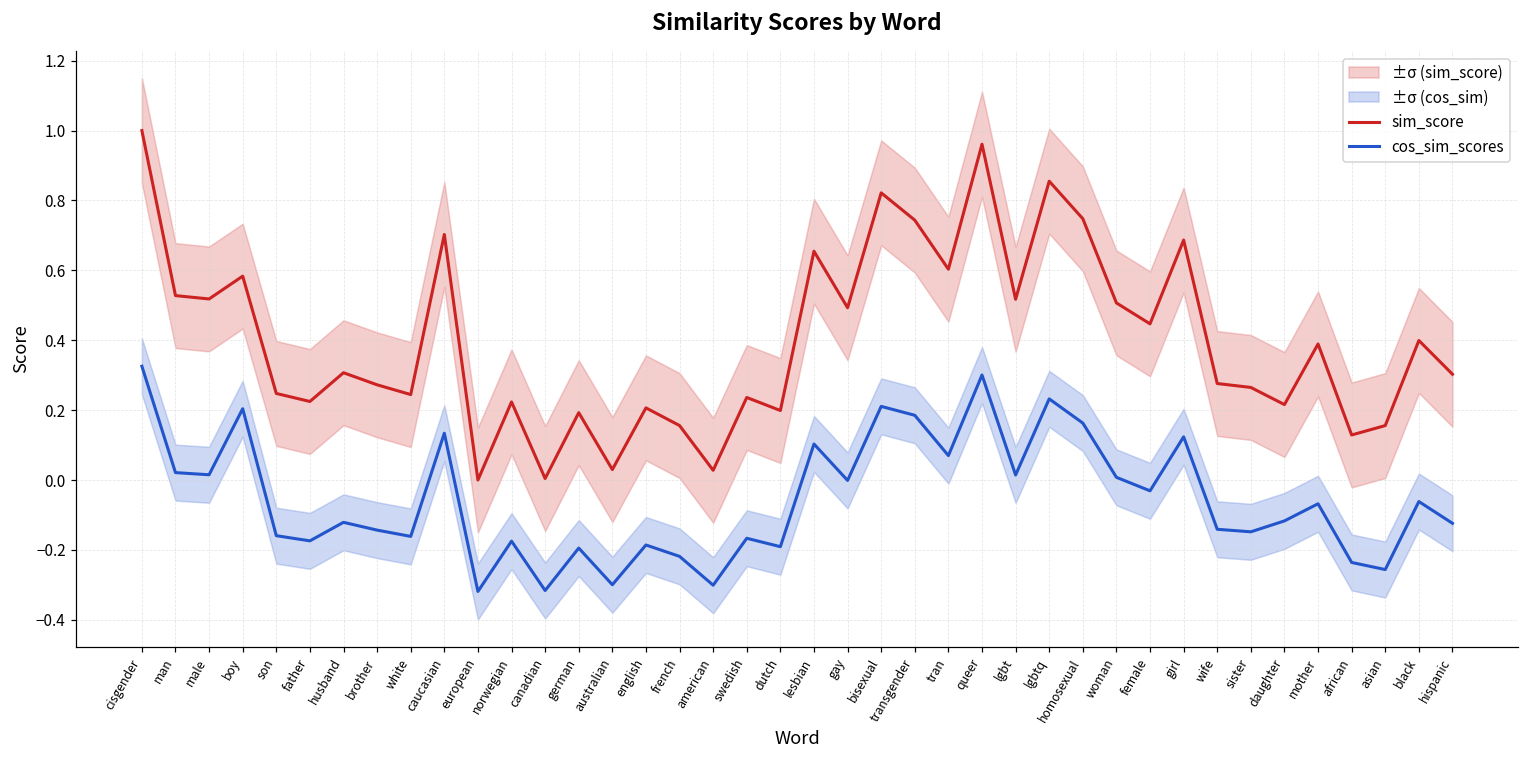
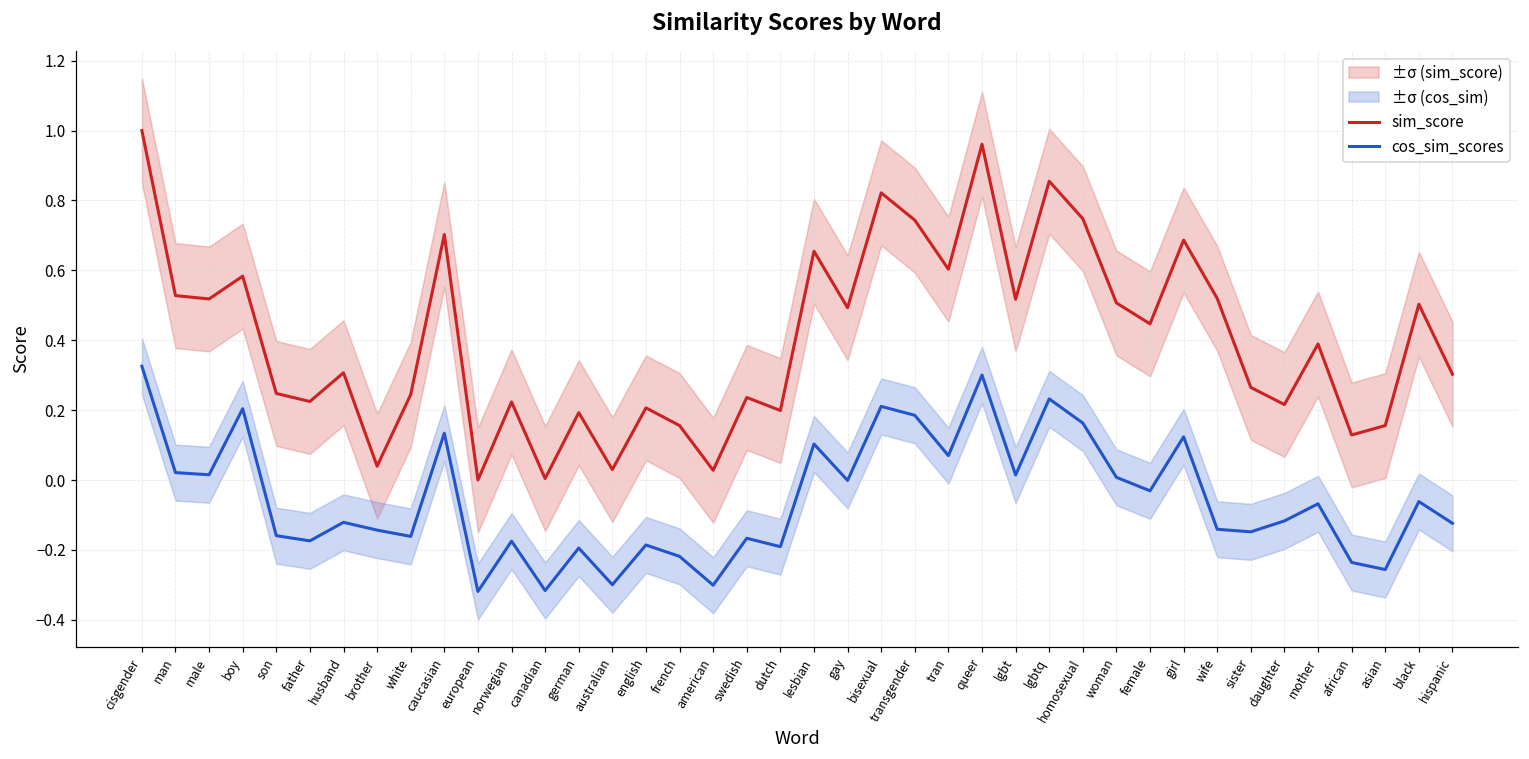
  {
    "sim_score": {
      "cisgender": 1.00,
      "man": 0.53,
      "male": 0.52,
      "boy": 0.58,
      "son": 0.25,
      "father": 0.22,
      "husband": 0.31,
-     "brother": 0.27,
+     "brother": 0.04,
      "white": 0.24,
      "caucasian": 0.70,
      "european": 0.00,
      "norwegian": 0.22,
      "canadian": 0.00,
      "german": 0.19,
      "australian": 0.03,
      "english": 0.21,
      "french": 0.16,
      "american": 0.03,
      "swedish": 0.24,
      "dutch": 0.20,
      "lesbian": 0.65,
      "gay": 0.49,
      "bisexual": 0.82,
      "transgender": 0.74,
      "tran": 0.60,
      "queer": 0.96,
      "lgbt": 0.52,
      "lgbtq": 0.86,
      "homosexual": 0.75,
      "woman": 0.51,
      "female": 0.45,
      "girl": 0.69,
-     "wife": 0.28,
+     "wife": 0.52,
      "sister": 0.26,
      "daughter": 0.22,
      "mother": 0.39,
      "african": 0.13,
      "asian": 0.16,
-     "black": 0.40,
+     "black": 0.50,
      "hispanic": 0.30
    },
    "cos_sim_scores": {
      "cisgender": 0.33,
      "man": 0.02,
      "male": 0.02,
      "boy": 0.20,
      "son": -0.16,
      "father": -0.17,
      "husband": -0.12,
      "brother": -0.14,
      "white": -0.16,
      "caucasian": 0.13,
      "european": -0.32,
      "norwegian": -0.17,
      "canadian": -0.32,
      "german": -0.19,
      "australian": -0.30,
      "english": -0.19,
      "french": -0.22,
      "american": -0.30,
      "swedish": -0.17,
      "dutch": -0.19,
      "lesbian": 0.10,
      "gay": 0.00,
      "bisexual": 0.21,
      "transgender": 0.19,
      "tran": 0.07,
      "queer": 0.30,
      "lgbt": 0.01,
      "lgbtq": 0.23,
      "homosexual": 0.16,
      "woman": 0.01,
      "female": -0.03,
      "girl": 0.12,
      "wife": -0.14,
      "sister": -0.15,
      "daughter": -0.12,
      "mother": -0.07,
      "african": -0.24,
      "asian": -0.26,
      "black": -0.06,
      "hispanic": -0.12
    }
  }
